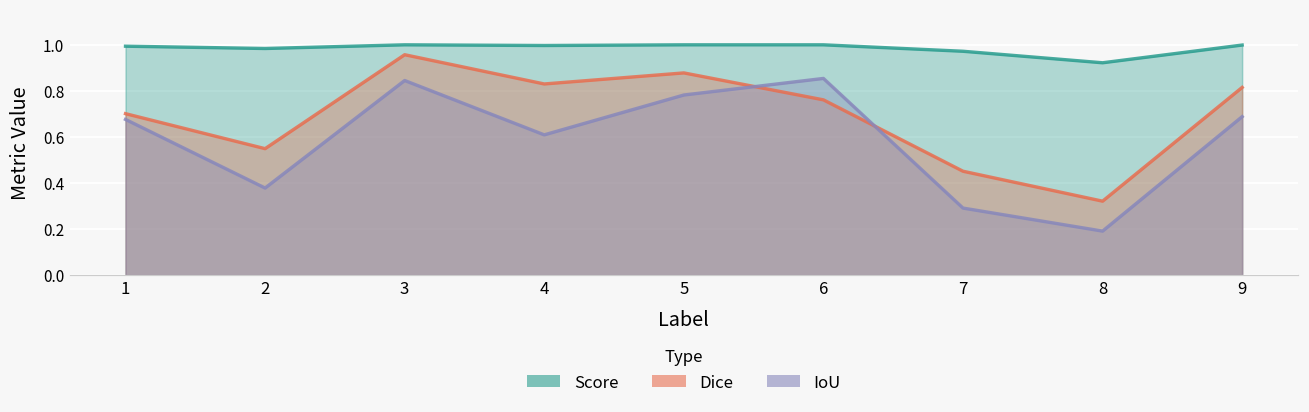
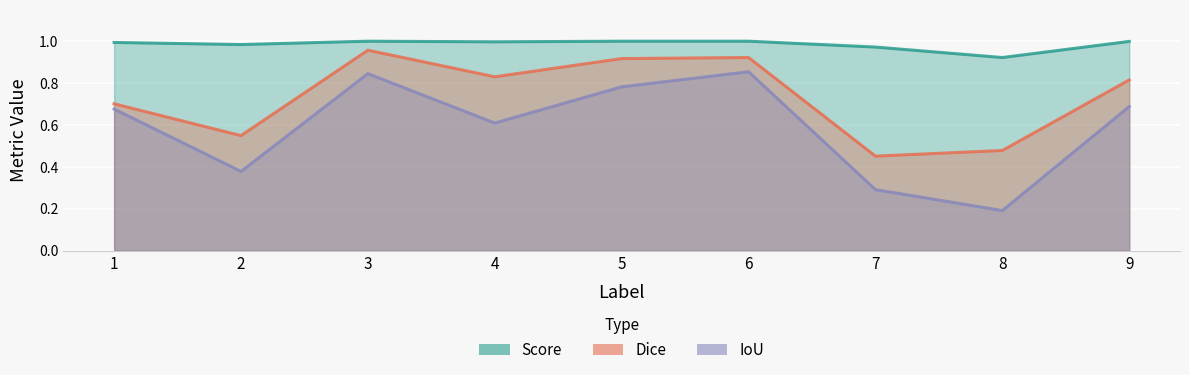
  {
    "Dice": {
      "1": 0.70,
      "2": 0.55,
      "3": 0.96,
      "4": 0.83,
-     "5": 0.88,
-     "6": 0.76,
+     "5": 0.92,
+     "6": 0.92,
      "7": 0.45,
-     "8": 0.32,
+     "8": 0.48,
      "9": 0.82
    }
  }
